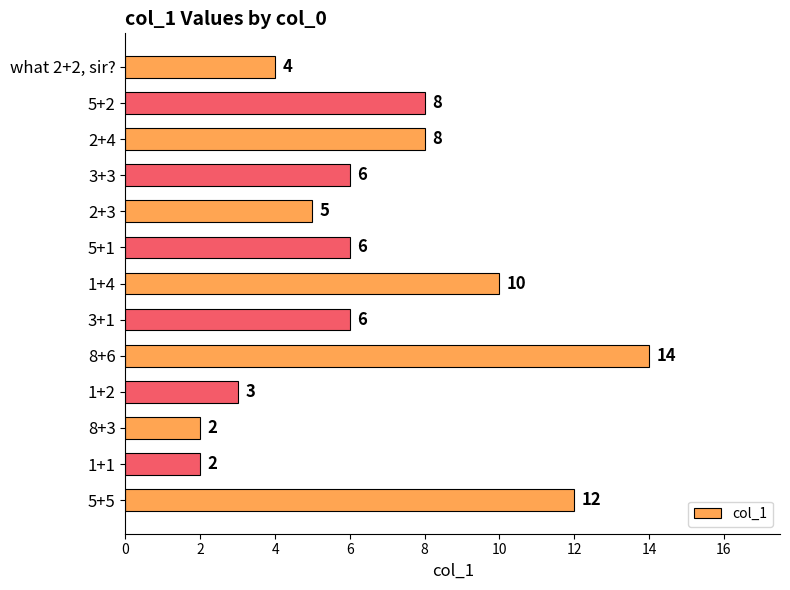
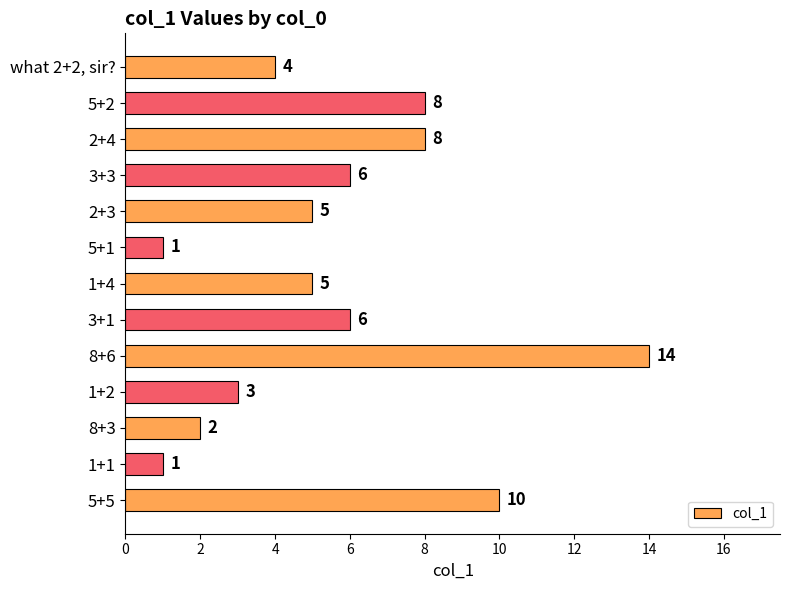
  {
    "what 2+2, sir?": 4,
    "5+2": 8,
    "2+4": 8,
    "3+3": 6,
    "2+3": 5,
-   "5+1": 6,
-   "1+4": 10,
+   "5+1": 1,
+   "1+4": 5,
    "3+1": 6,
    "8+6": 14,
    "1+2": 3,
    "8+3": 2,
-   "1+1": 2,
-   "5+5": 12
+   "1+1": 1,
+   "5+5": 10
  }
